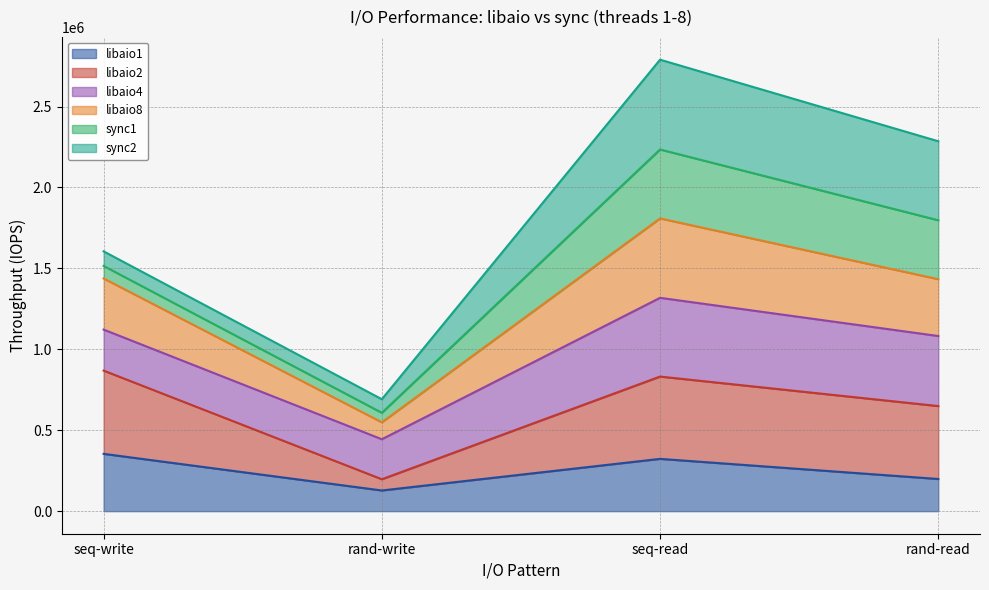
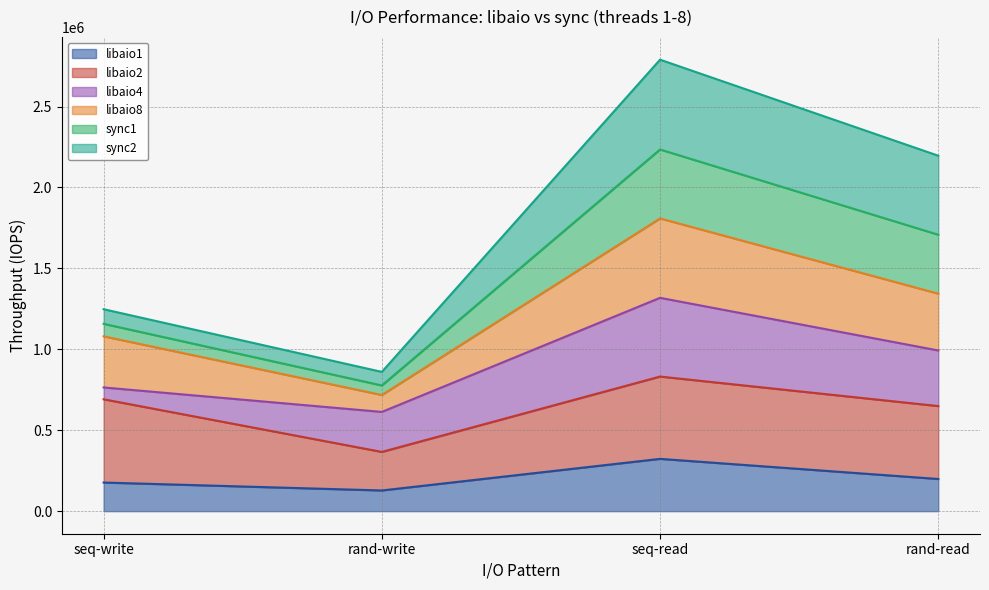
  {
    "libaio1": {
-     "seq-write": 350000,
+     "seq-write": 180000,
      "rand-write": 130000,
      "seq-read": 320000,
      "rand-read": 200000
    },
    "libaio2": {
      "seq-write": 510000,
-     "rand-write": 70000,
+     "rand-write": 240000,
      "seq-read": 510000,
      "rand-read": 450000
    },
    "libaio4": {
-     "seq-write": 250000,
+     "seq-write": 70000,
      "rand-write": 250000,
      "seq-read": 490000,
-     "rand-read": 430000
+     "rand-read": 340000
    },
    "libaio8": {
      "seq-write": 320000,
      "rand-write": 100000,
      "seq-read": 490000,
      "rand-read": 350000
    }
  }
